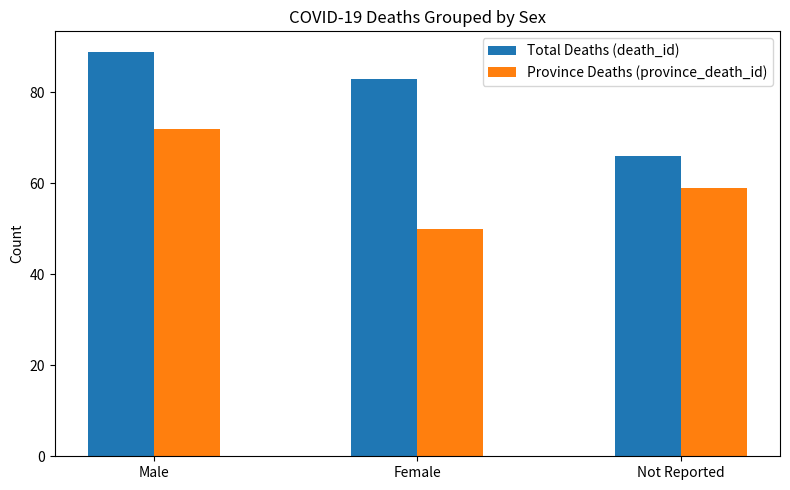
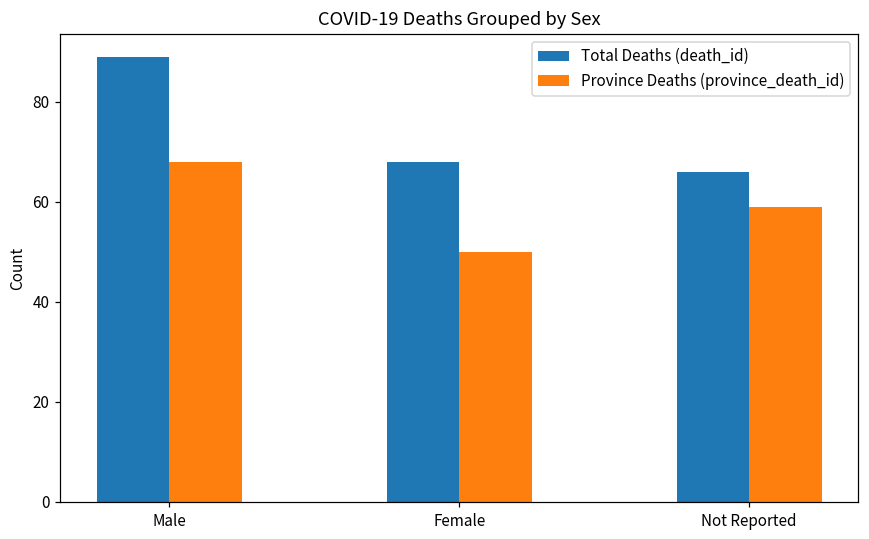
  {
    "Total Deaths (death_id)": {
      "Male": 89,
-     "Female": 83,
+     "Female": 68,
      "Not Reported": 66
    },
    "Province Deaths (province_death_id)": {
-     "Male": 72,
+     "Male": 68,
      "Female": 50,
      "Not Reported": 59
    }
  }
